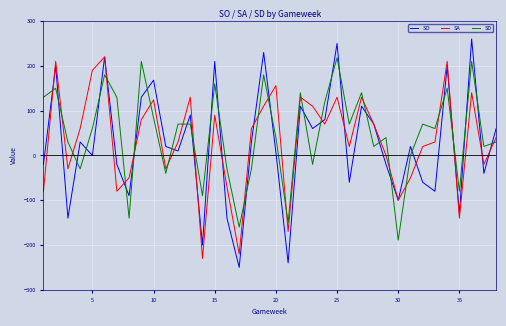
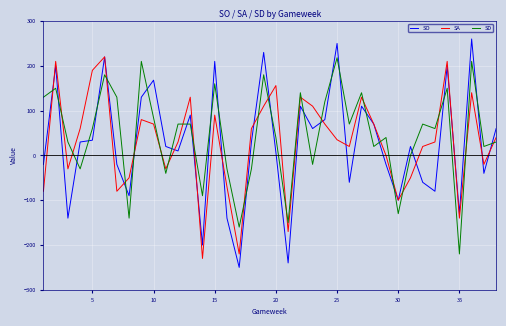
  {
    "SO": {
-     "5": 0,
+     "5": 30,
      "10": 170,
      "15": 210,
      "20": 10,
      "25": 250,
      "35": -130
    },
    "SA": {
      "5": 190,
-     "10": 120,
+     "10": 70,
      "15": 90,
      "20": 160,
-     "25": 130,
+     "25": 40,
      "35": -140
    },
    "SD": {
      "5": 60,
      "10": 80,
      "15": 160,
      "20": 40,
      "25": 220,
-     "30": -190,
-     "35": -80
+     "30": -130,
+     "35": -220
    }
  }
